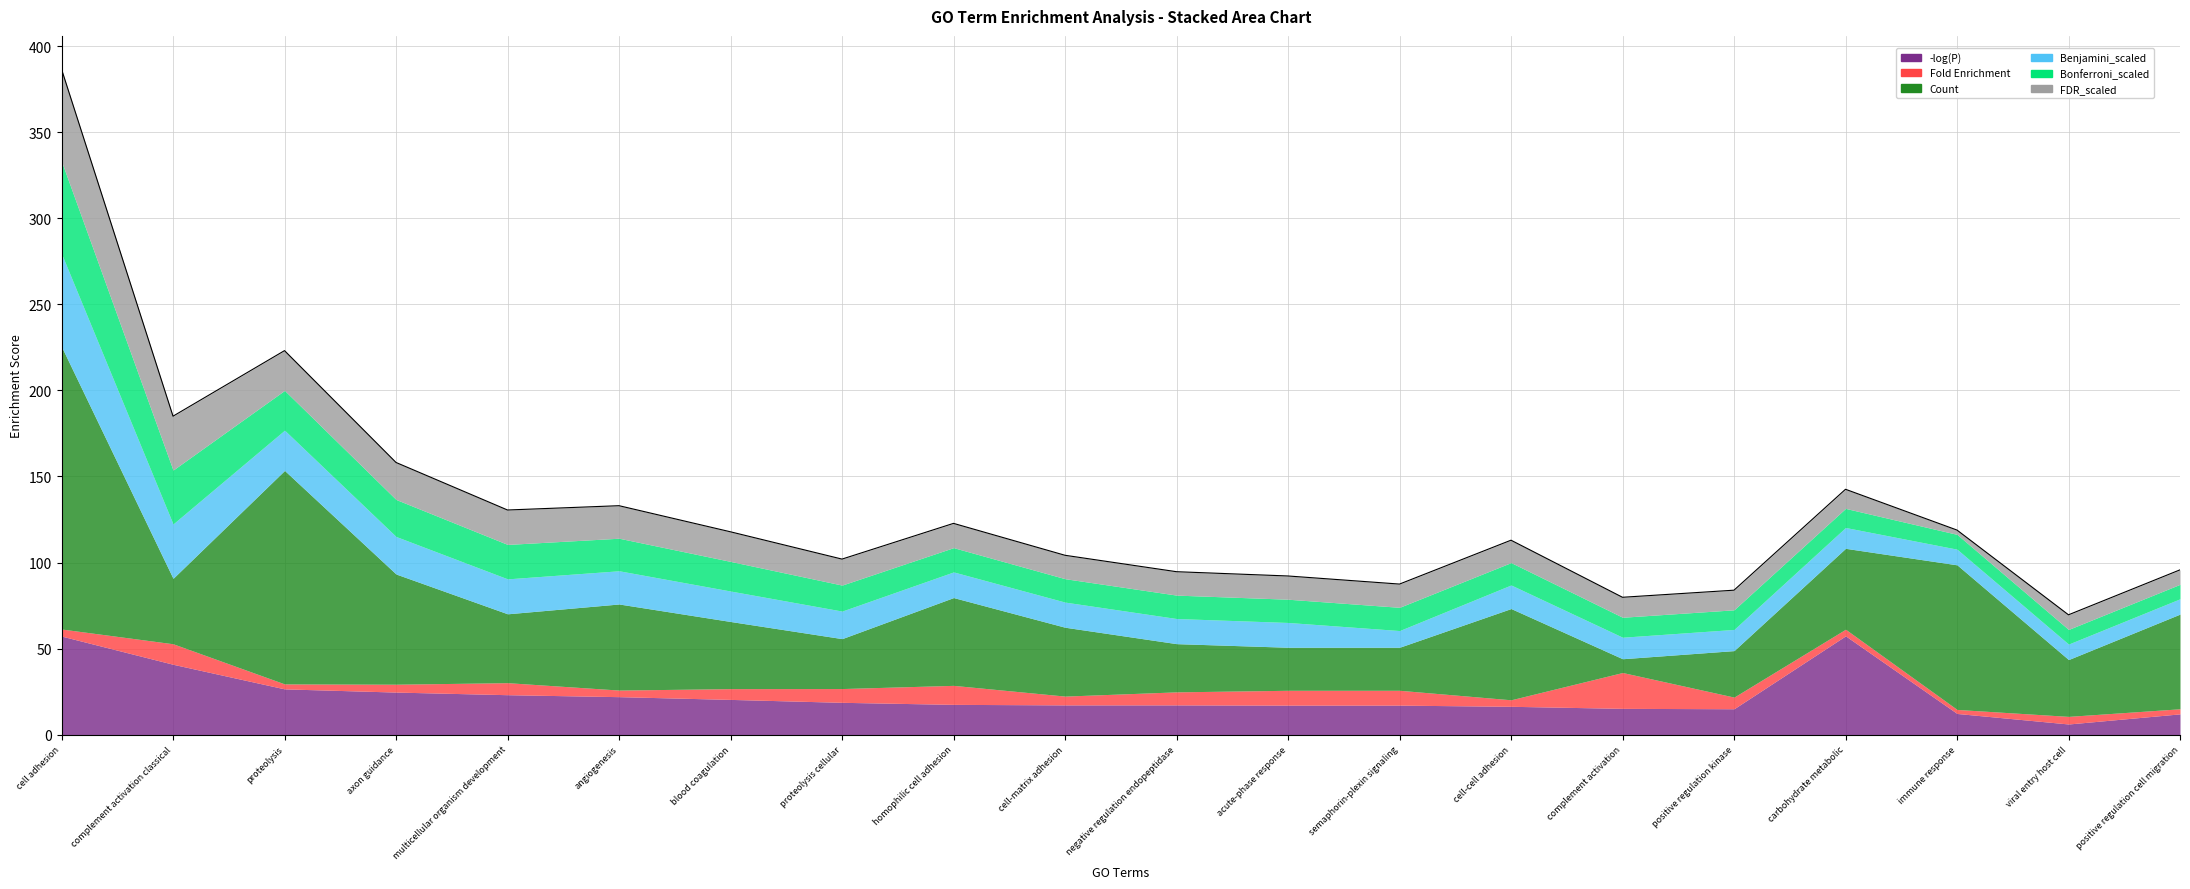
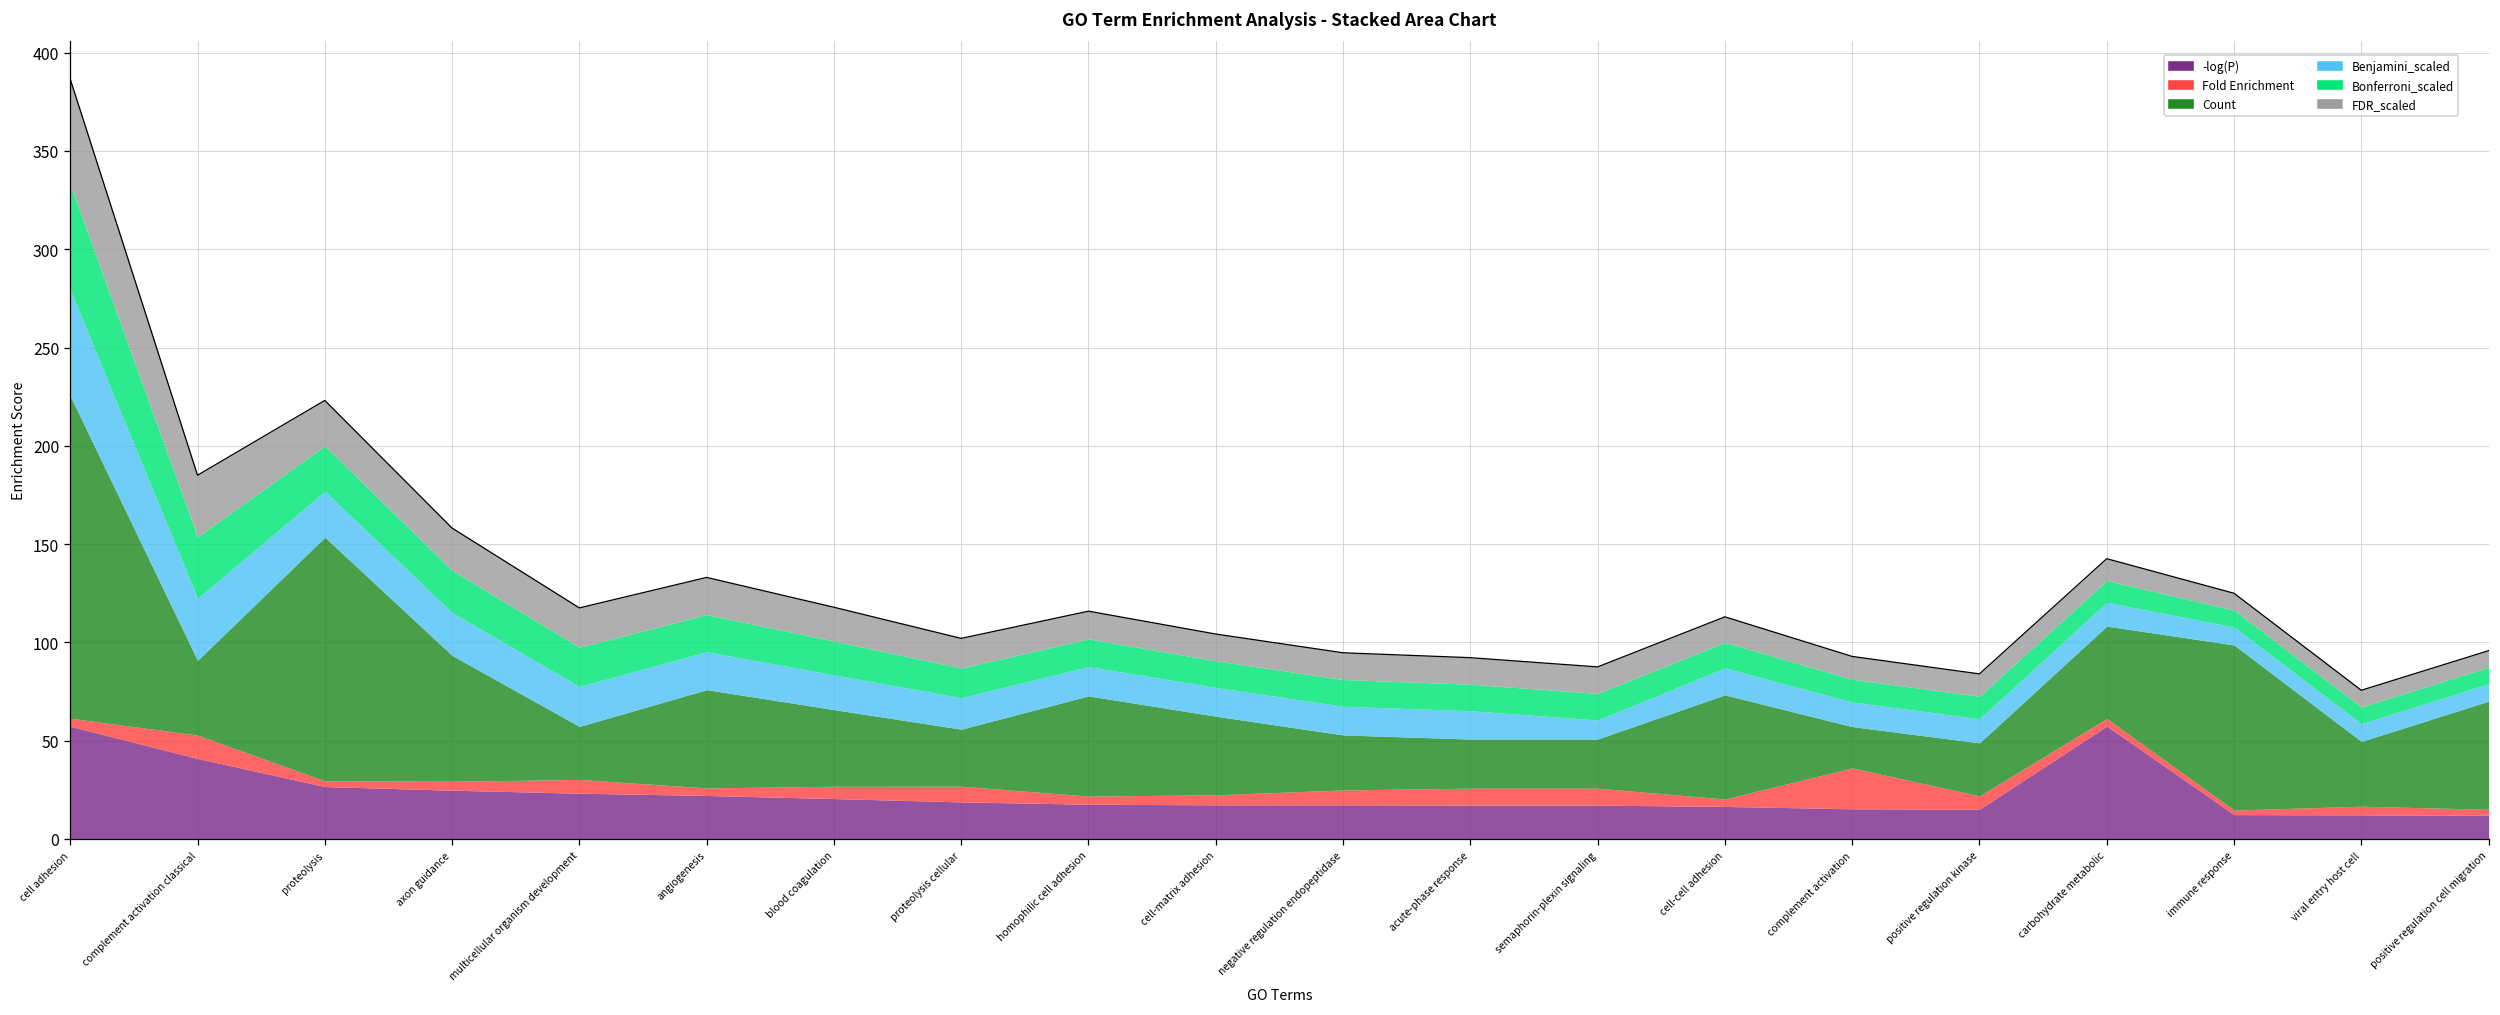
  {
    "-log(P)": {
      "cell adhesion": 57,
      "complement activation classical": 41,
      "proteolysis": 27,
      "axon guidance": 25,
      "multicellular organism development": 23,
      "angiogenesis": 22,
      "blood coagulation": 20,
      "proteolysis cellular": 19,
      "homophilic cell adhesion": 18,
      "cell-matrix adhesion": 17,
      "negative regulation endopeptidase": 17,
      "acute-phase response": 17,
      "semaphorin-plexin signaling": 17,
      "cell-cell adhesion": 16,
      "complement activation": 15,
      "positive regulation kinase": 15,
      "carbohydrate metabolic": 57,
      "immune response": 12,
-     "viral entry host cell": 6,
+     "viral entry host cell": 12,
      "positive regulation cell migration": 12
    },
    "Fold Enrichment": {
      "cell adhesion": 4,
      "complement activation classical": 12,
      "proteolysis": 3,
      "axon guidance": 5,
      "multicellular organism development": 7,
      "angiogenesis": 4,
      "blood coagulation": 6,
      "proteolysis cellular": 8,
-     "homophilic cell adhesion": 11,
+     "homophilic cell adhesion": 4,
      "cell-matrix adhesion": 5,
      "negative regulation endopeptidase": 8,
      "acute-phase response": 9,
      "semaphorin-plexin signaling": 9,
      "cell-cell adhesion": 4,
      "complement activation": 21,
      "positive regulation kinase": 7,
      "carbohydrate metabolic": 4,
      "immune response": 2,
      "viral entry host cell": 4,
      "positive regulation cell migration": 3
    },
    "Count": {
      "cell adhesion": 164,
      "complement activation classical": 38,
      "proteolysis": 124,
      "axon guidance": 64,
-     "multicellular organism development": 40,
+     "multicellular organism development": 27,
      "angiogenesis": 50,
      "blood coagulation": 39,
      "proteolysis cellular": 29,
      "homophilic cell adhesion": 51,
      "cell-matrix adhesion": 40,
      "negative regulation endopeptidase": 28,
      "acute-phase response": 25,
      "semaphorin-plexin signaling": 25,
      "cell-cell adhesion": 53,
-     "complement activation": 8,
+     "complement activation": 21,
      "positive regulation kinase": 27,
      "carbohydrate metabolic": 47,
      "immune response": 84,
      "viral entry host cell": 33,
      "positive regulation cell migration": 55
    },
    "Benjamini_scaled": {
      "cell adhesion": 54,
      "complement activation classical": 32,
      "proteolysis": 23,
      "axon guidance": 22,
      "multicellular organism development": 20,
      "angiogenesis": 19,
      "blood coagulation": 18,
      "proteolysis cellular": 16,
      "homophilic cell adhesion": 15,
      "cell-matrix adhesion": 15,
      "negative regulation endopeptidase": 15,
      "acute-phase response": 14,
      "semaphorin-plexin signaling": 10,
      "cell-cell adhesion": 14,
      "complement activation": 12,
      "positive regulation kinase": 12,
      "carbohydrate metabolic": 12,
      "immune response": 9,
      "viral entry host cell": 9,
      "positive regulation cell migration": 9
    },
    "Bonferroni_scaled": {
      "cell adhesion": 54,
      "complement activation classical": 31,
      "proteolysis": 23,
      "axon guidance": 21,
      "multicellular organism development": 20,
      "angiogenesis": 19,
      "blood coagulation": 17,
      "proteolysis cellular": 15,
      "homophilic cell adhesion": 14,
      "cell-matrix adhesion": 14,
      "negative regulation endopeptidase": 14,
      "acute-phase response": 14,
      "semaphorin-plexin signaling": 14,
      "cell-cell adhesion": 13,
      "complement activation": 12,
      "positive regulation kinase": 11,
      "carbohydrate metabolic": 11,
      "immune response": 9,
      "viral entry host cell": 9,
      "positive regulation cell migration": 8
    },
    "FDR_scaled": {
      "cell adhesion": 54,
      "complement activation classical": 31,
      "proteolysis": 23,
      "axon guidance": 22,
      "multicellular organism development": 20,
      "angiogenesis": 19,
      "blood coagulation": 17,
      "proteolysis cellular": 15,
      "homophilic cell adhesion": 14,
      "cell-matrix adhesion": 14,
      "negative regulation endopeptidase": 14,
      "acute-phase response": 14,
      "semaphorin-plexin signaling": 14,
      "cell-cell adhesion": 13,
      "complement activation": 12,
      "positive regulation kinase": 11,
      "carbohydrate metabolic": 11,
-     "immune response": 3,
+     "immune response": 9,
      "viral entry host cell": 9,
      "positive regulation cell migration": 8
    }
  }
